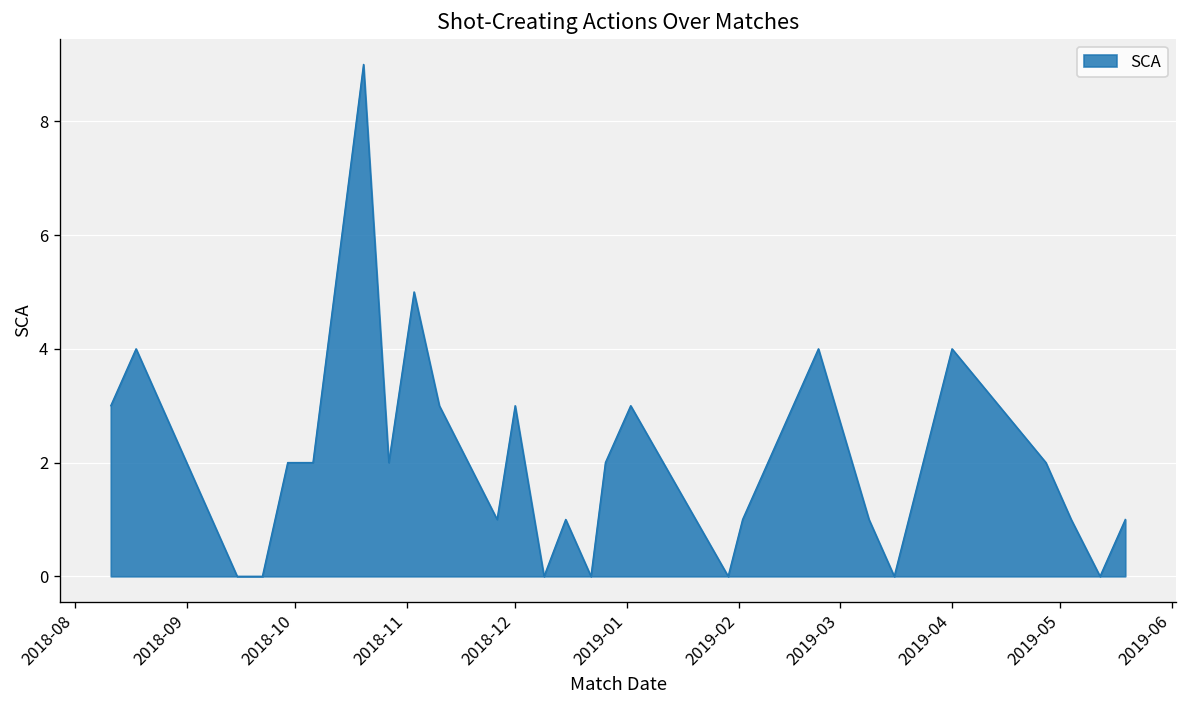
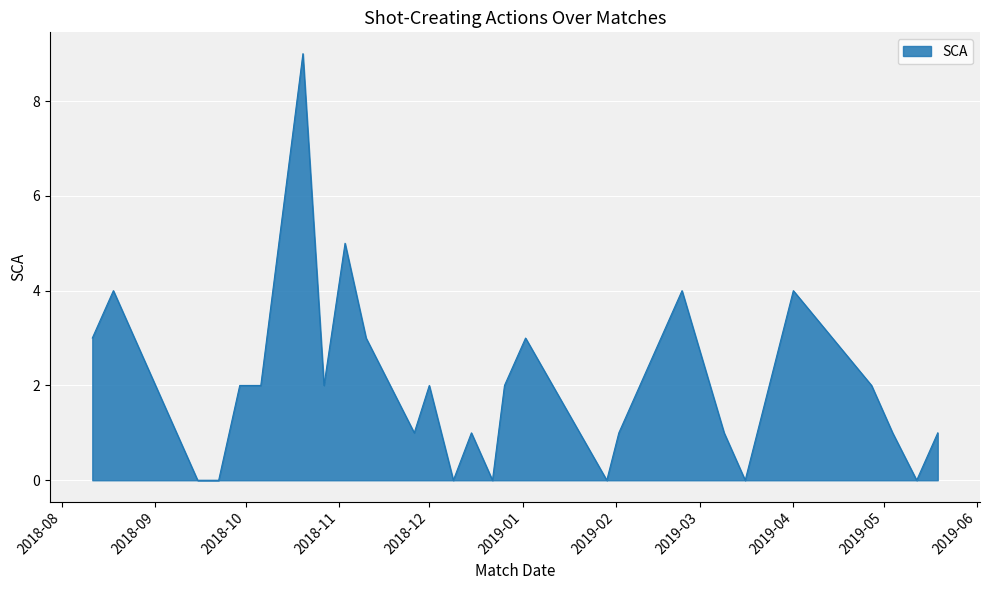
  {
    "2018-09": 2,
-   "2018-12": 3,
+   "2018-12": 2,
    "2019-04": 4
  }
